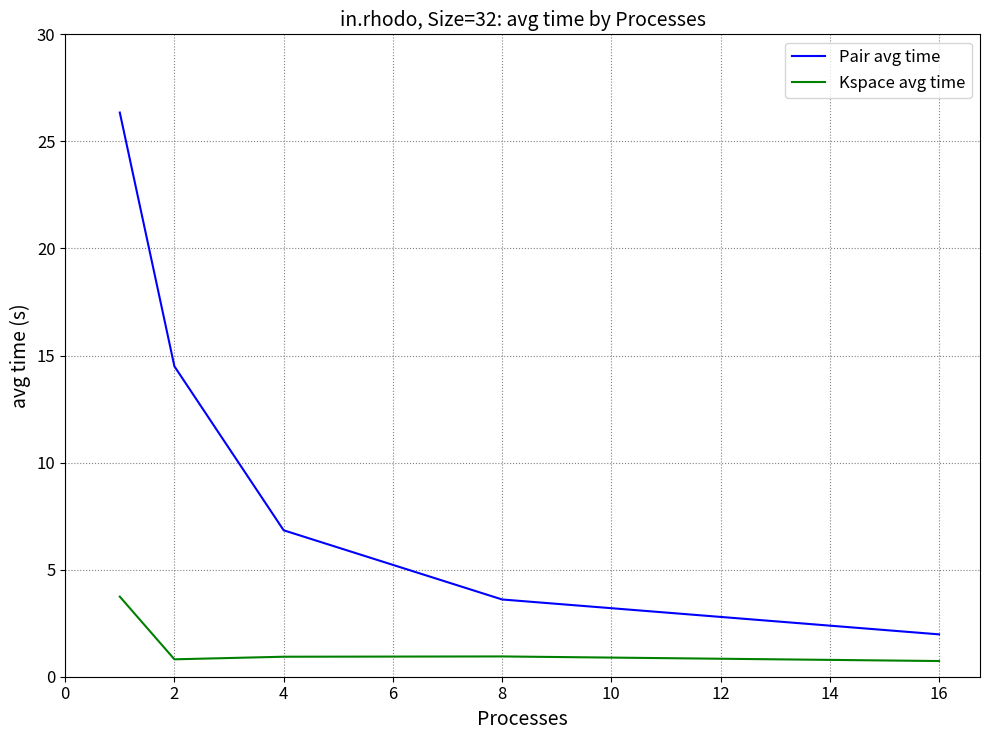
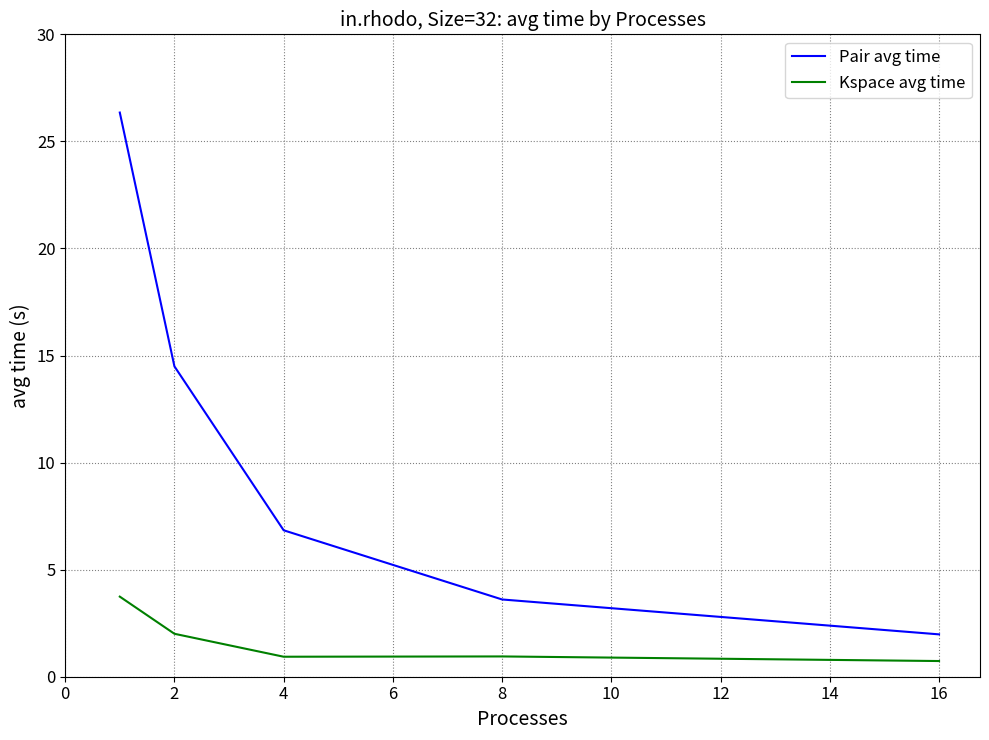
  {
    "Pair avg time": {
      "2": 14.5,
      "4": 6.8,
      "8": 3.6,
      "16": 2.0
    },
    "Kspace avg time": {
-     "2": 0.8,
+     "2": 2.0,
      "4": 0.9,
      "8": 0.9,
      "16": 0.7
    }
  }
